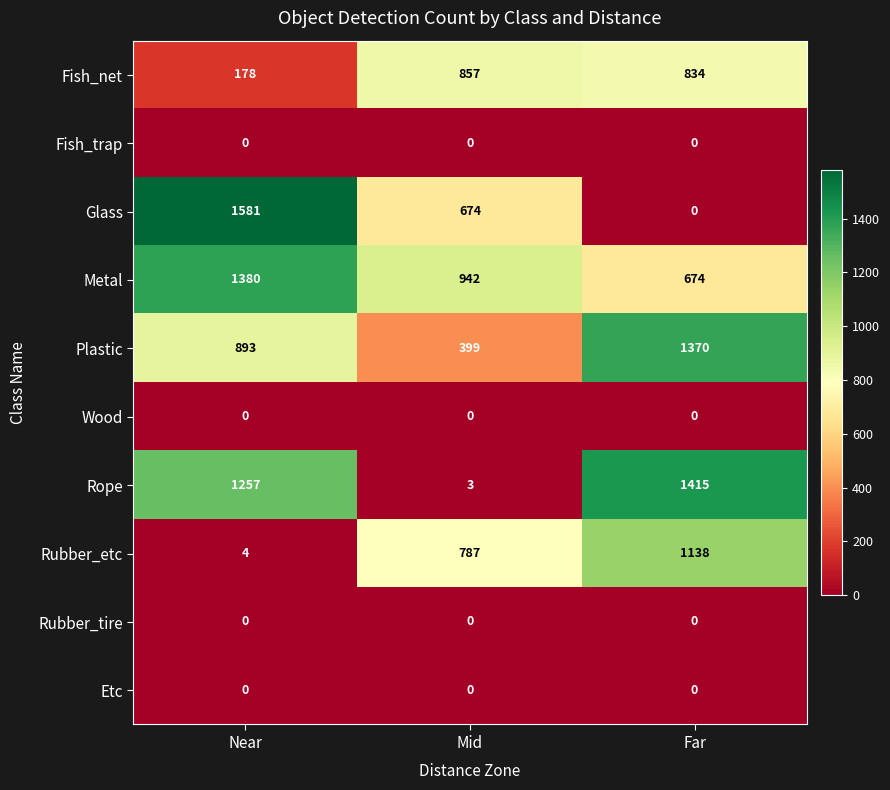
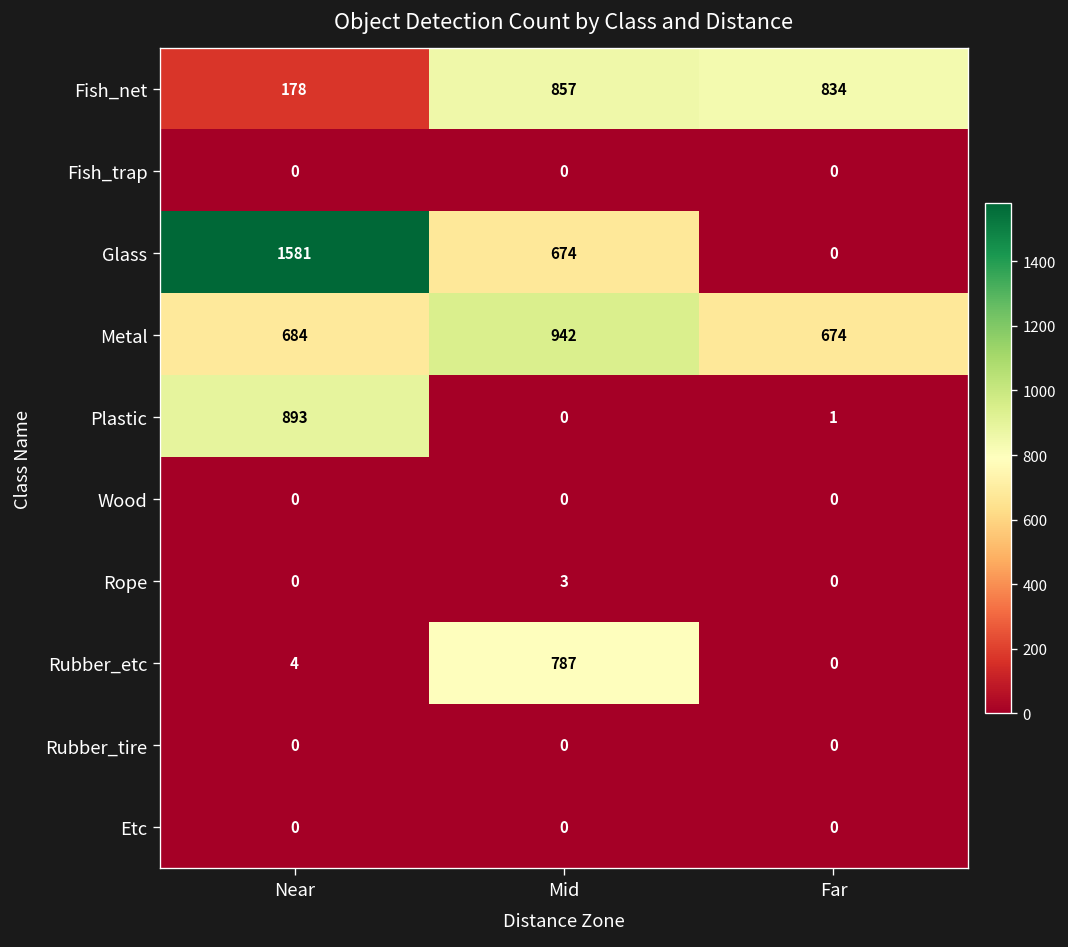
  {
    "Fish_net": {
      "Near": 178,
      "Mid": 857,
      "Far": 834
    },
    "Fish_trap": {
      "Near": 0,
      "Mid": 0,
      "Far": 0
    },
    "Glass": {
      "Near": 1581,
      "Mid": 674,
      "Far": 0
    },
    "Metal": {
-     "Near": 1380,
+     "Near": 684,
      "Mid": 942,
      "Far": 674
    },
    "Plastic": {
      "Near": 893,
-     "Mid": 399,
-     "Far": 1370
+     "Mid": 0,
+     "Far": 1
    },
    "Wood": {
      "Near": 0,
      "Mid": 0,
      "Far": 0
    },
    "Rope": {
-     "Near": 1257,
+     "Near": 0,
      "Mid": 3,
-     "Far": 1415
+     "Far": 0
    },
    "Rubber_etc": {
      "Near": 4,
      "Mid": 787,
-     "Far": 1138
+     "Far": 0
    },
    "Rubber_tire": {
      "Near": 0,
      "Mid": 0,
      "Far": 0
    },
    "Etc": {
      "Near": 0,
      "Mid": 0,
      "Far": 0
    }
  }
